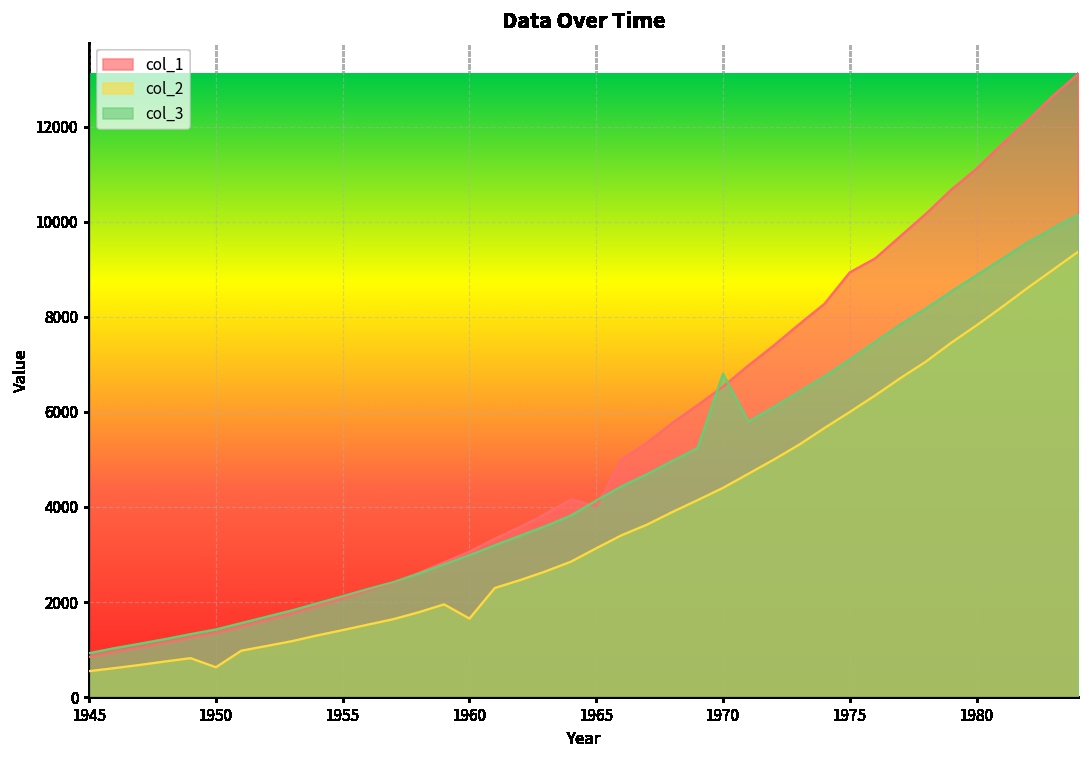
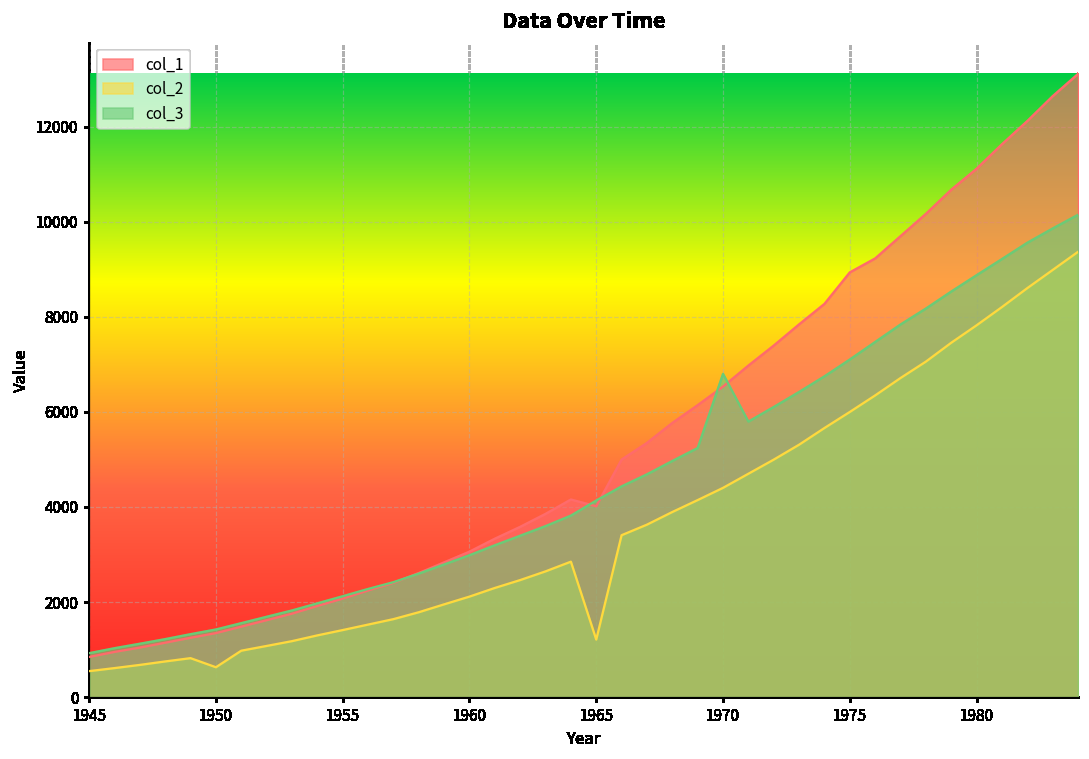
  {
    "col_1": {
      "1945": 800,
      "1950": 1300,
      "1960": 3100,
      "1965": 4000,
      "1970": 6500,
      "1975": 8900,
      "1980": 11100
    },
    "col_2": {
      "1945": 500,
      "1950": 600,
      "1955": 1400,
-     "1960": 1700,
-     "1965": 3100,
+     "1960": 2100,
+     "1965": 1200,
      "1970": 4400,
      "1975": 6000,
      "1980": 7800
    },
    "col_3": {
      "1945": 900,
      "1950": 1400,
      "1960": 3000,
      "1965": 4100,
      "1970": 6800,
      "1975": 7100,
      "1980": 8900
    }
  }
